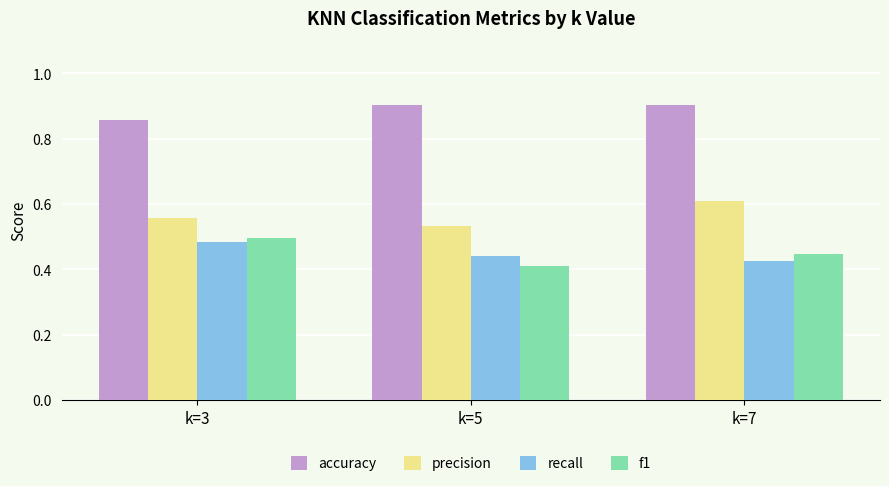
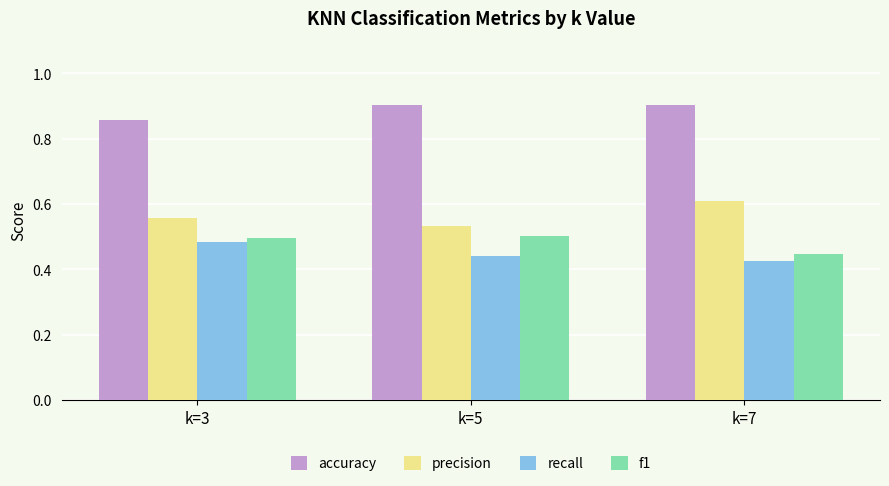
  {
    "accuracy": {
      "k=3": 0.86,
      "k=5": 0.90,
      "k=7": 0.90
    },
    "precision": {
      "k=3": 0.56,
      "k=5": 0.53,
      "k=7": 0.61
    },
    "recall": {
      "k=3": 0.49,
      "k=5": 0.44,
      "k=7": 0.42
    },
    "f1": {
      "k=3": 0.50,
-     "k=5": 0.41,
+     "k=5": 0.50,
      "k=7": 0.45
    }
  }
